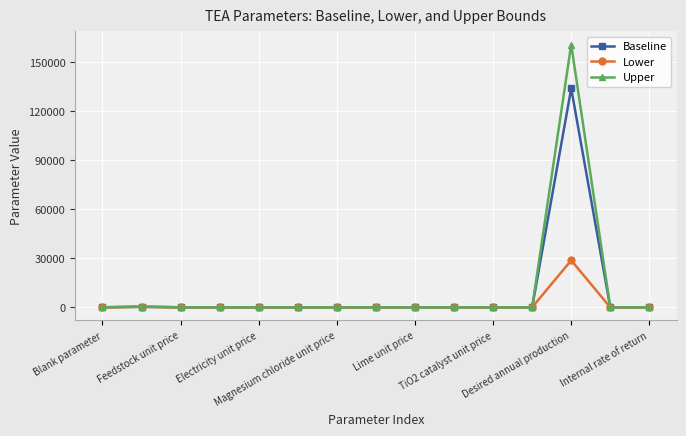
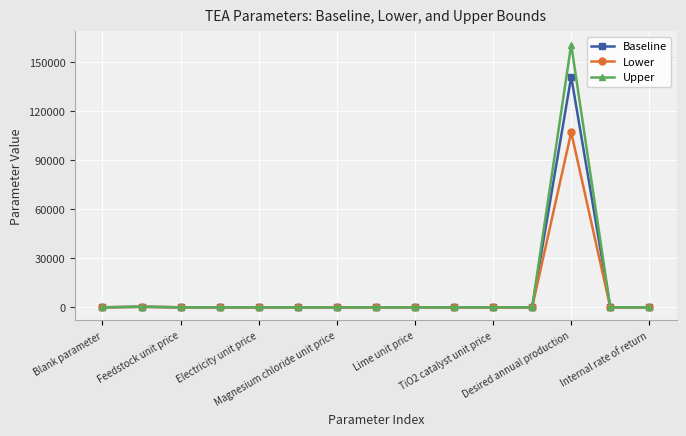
  {
    "Baseline": {
-     "Desired annual production": 134000
+     "Desired annual production": 141000
    },
    "Lower": {
-     "Desired annual production": 29000
+     "Desired annual production": 107000
    },
    "Upper": {
      "Desired annual production": 161000
    }
  }
